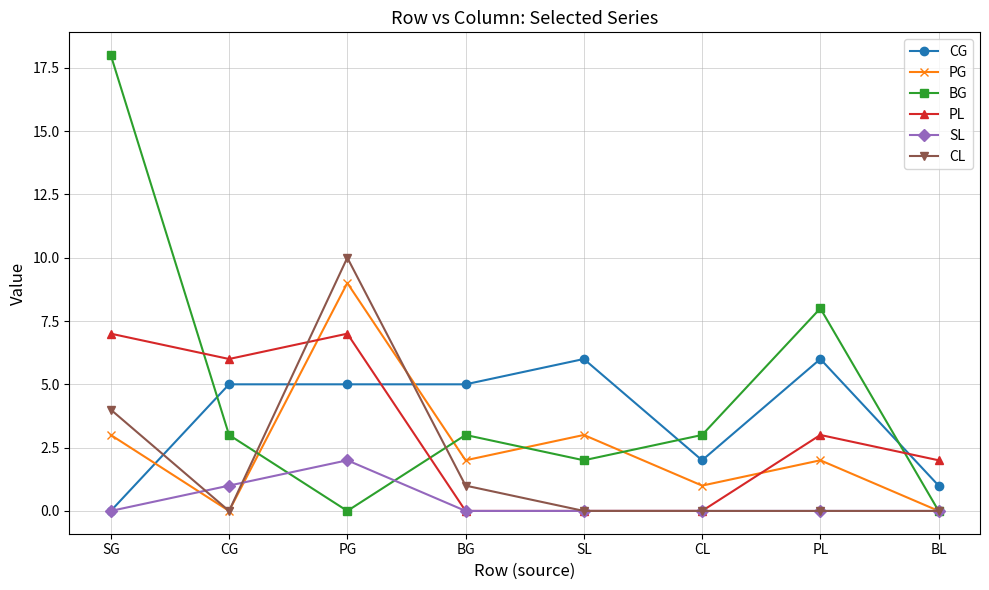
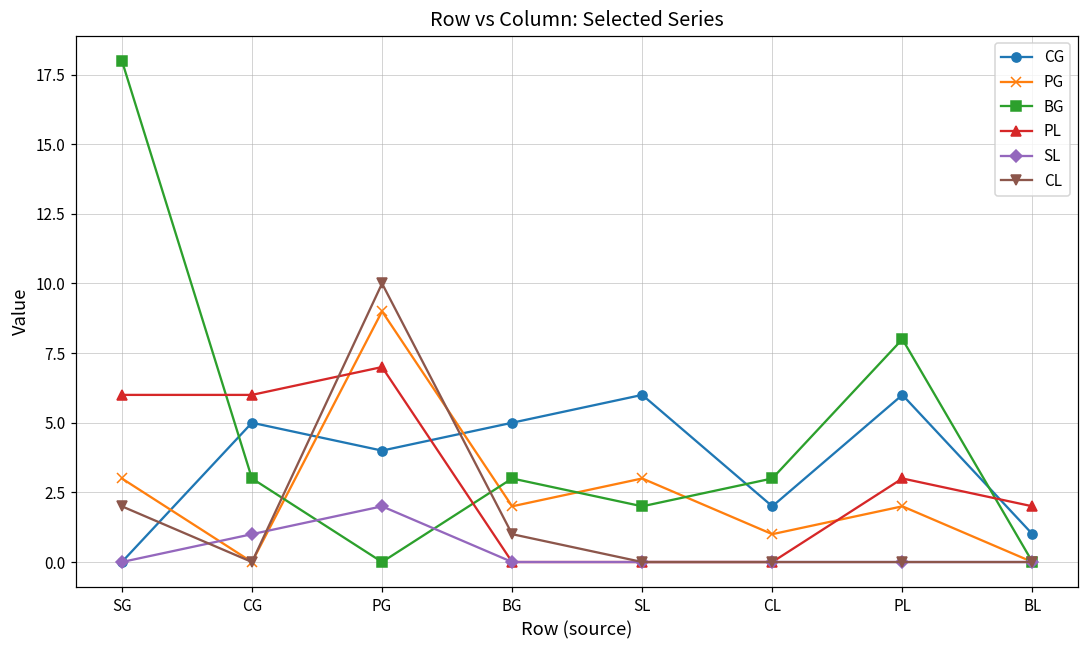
  {
    "CG": {
      "CG": 5,
-     "PG": 5,
+     "PG": 4,
      "BG": 5,
      "SL": 6,
      "CL": 2,
      "PL": 6,
      "BL": 1
    },
    "PG": {
      "SG": 3,
      "PG": 9,
      "BG": 2,
      "SL": 3,
      "CL": 1,
      "PL": 2
    },
    "BG": {
      "SG": 18,
      "CG": 3,
      "PG": 0,
      "BG": 3,
      "SL": 2,
      "CL": 3,
      "PL": 8
    },
    "PL": {
-     "SG": 7,
+     "SG": 6,
      "CG": 6,
      "PG": 7,
      "PL": 3,
      "BL": 2
    },
    "SL": {
      "CG": 1,
      "PG": 2
    },
    "CL": {
-     "SG": 4,
+     "SG": 2,
      "PG": 10,
      "BG": 1
    }
  }
